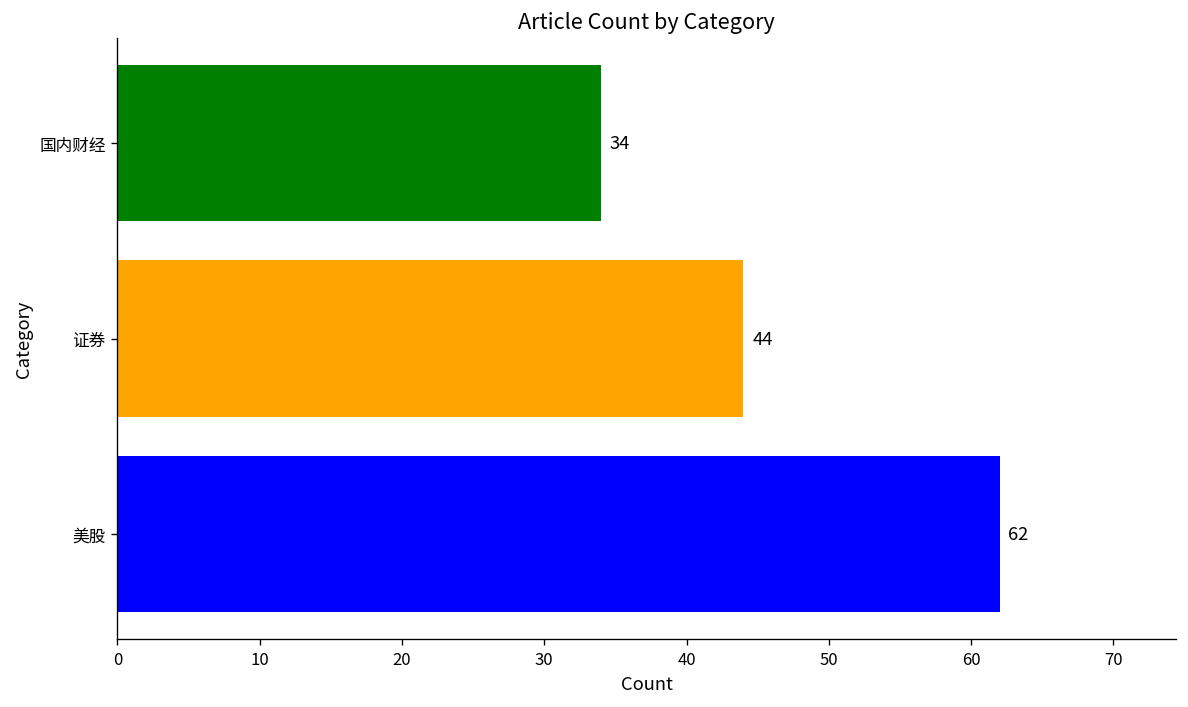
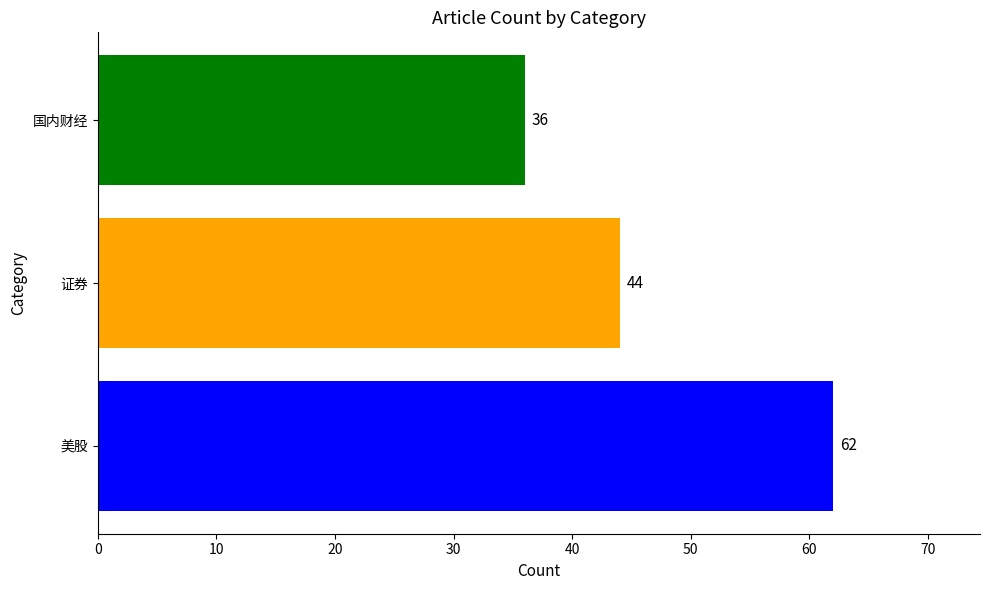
  {
-   "国内财经": 34,
+   "国内财经": 36,
    "证券": 44,
    "美股": 62
  }
